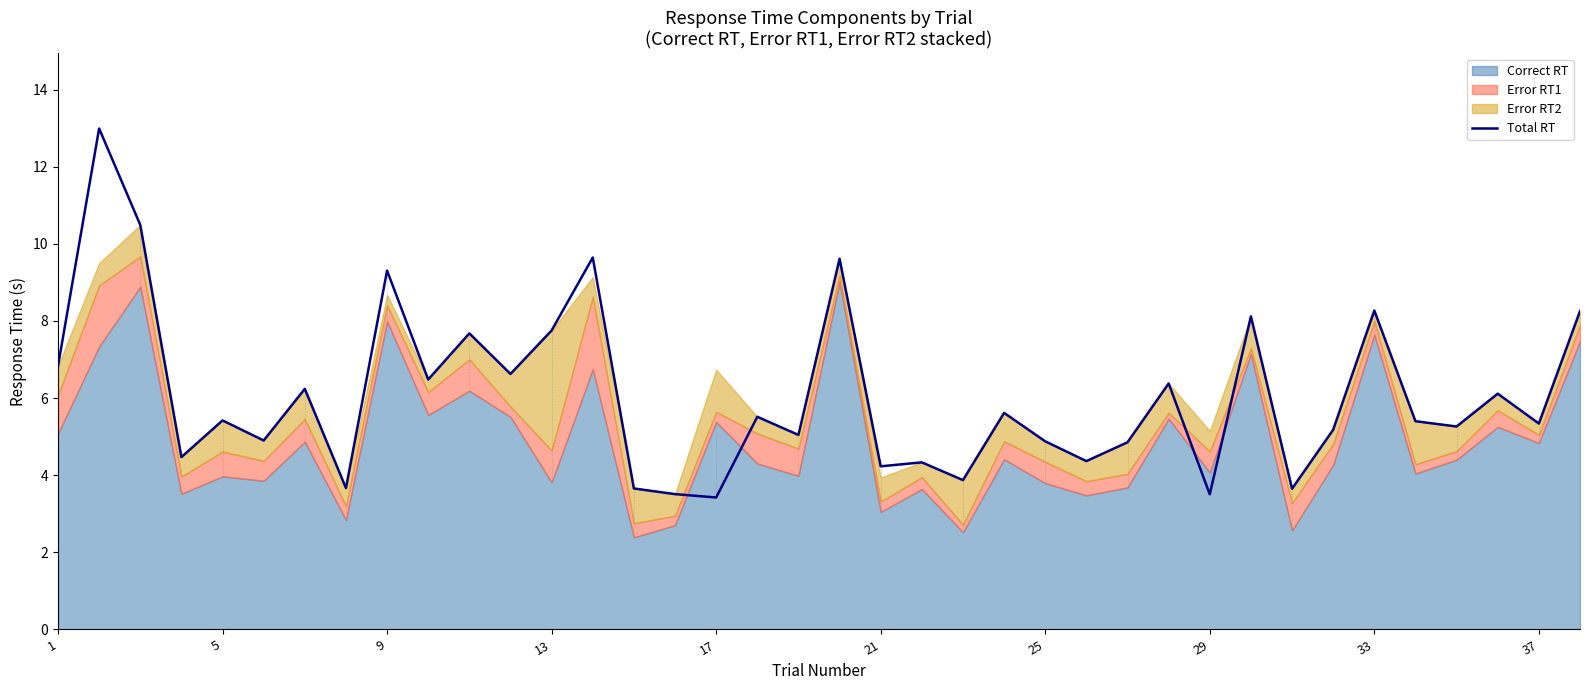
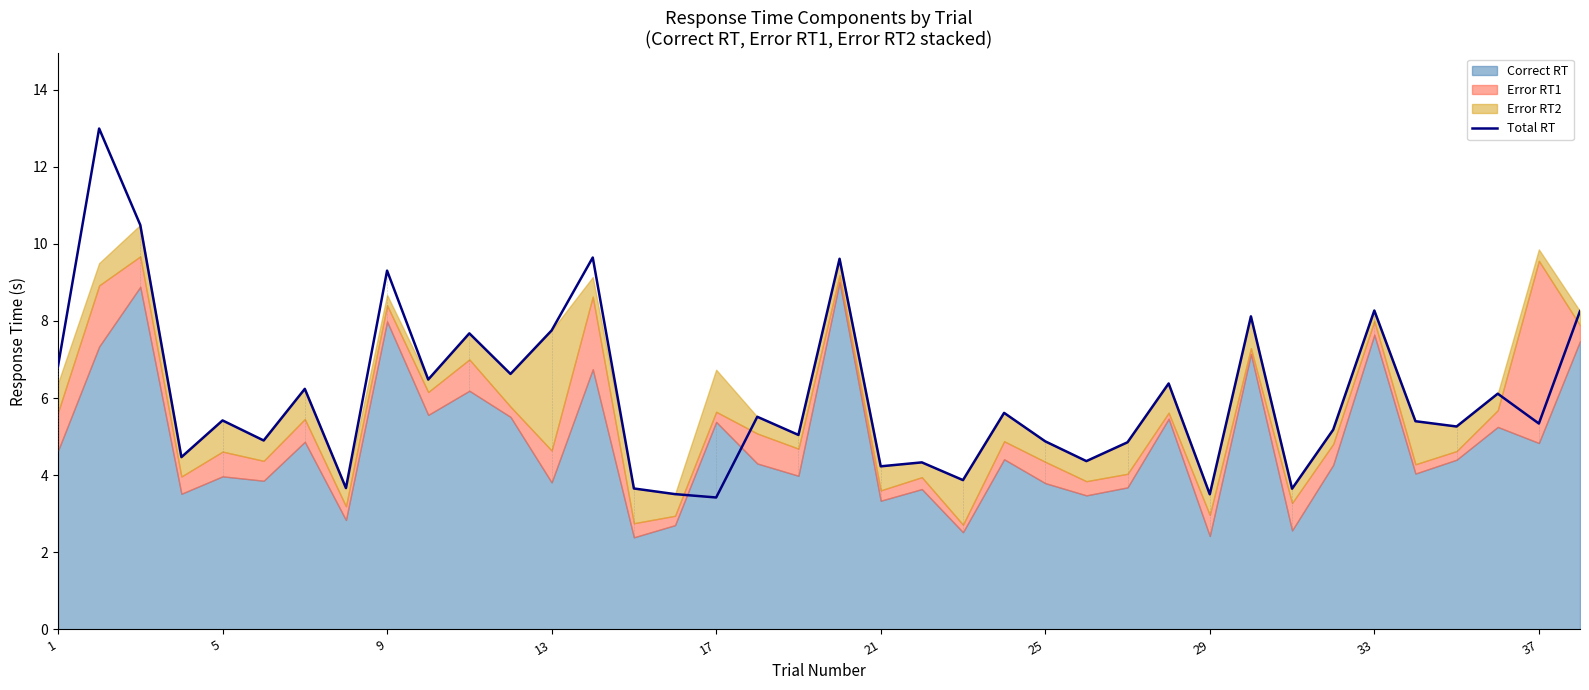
  {
    "Correct RT": {
-     "1": 5.1,
-     "21": 3.0,
-     "29": 4.1
+     "1": 4.6,
+     "21": 3.3,
+     "29": 2.4
    },
    "Error RT1": {
      "1": 1.0,
      "5": 0.6,
      "9": 0.4,
      "13": 0.8,
      "17": 0.3,
      "21": 0.3,
      "25": 0.6,
      "29": 0.5,
      "33": 0.4,
-     "37": 0.2
+     "37": 4.7
    },
    "Error RT2": {
      "9": 0.3,
      "17": 1.1
    }
  }
